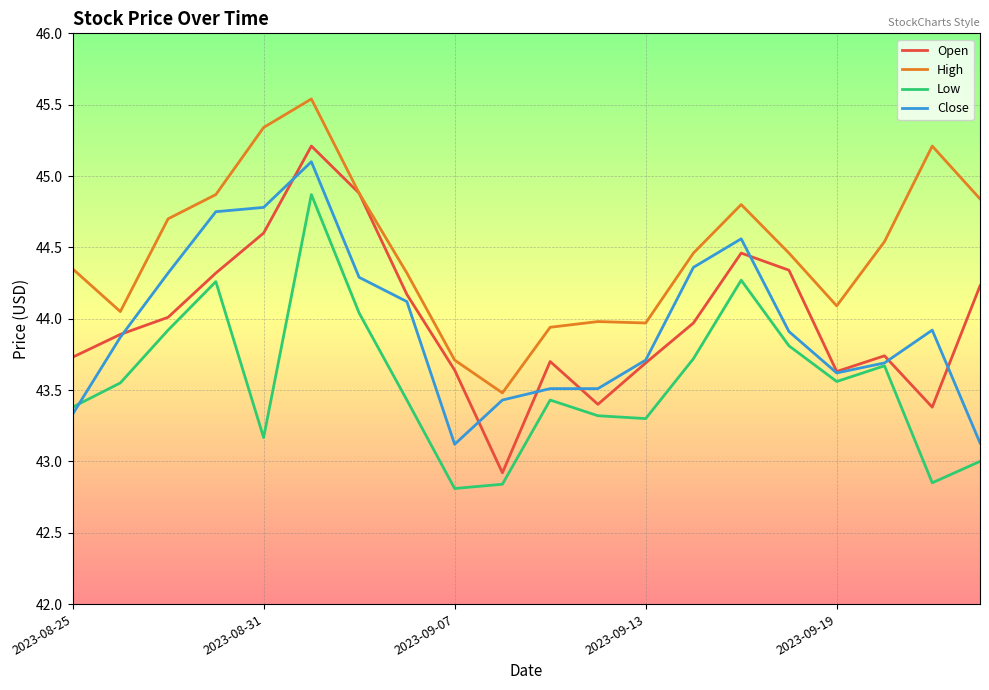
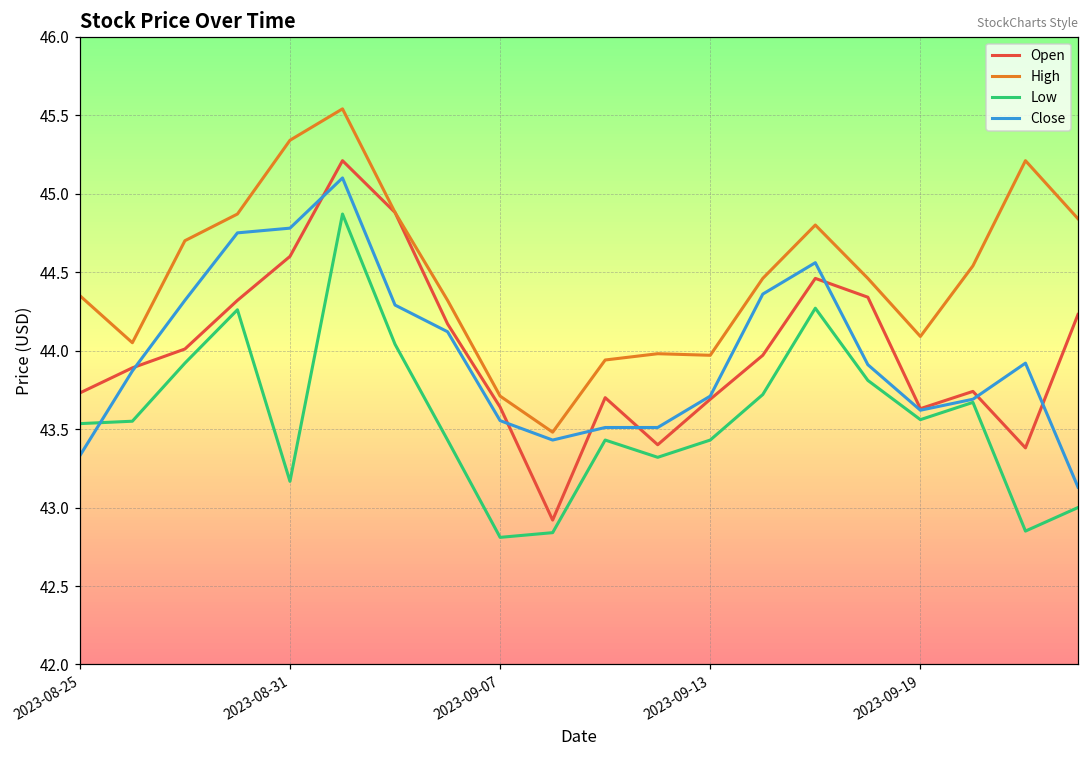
  {
    "Low": {
-     "2023-08-25": 43.38,
+     "2023-08-25": 43.53,
      "2023-08-31": 43.17,
      "2023-09-07": 42.81,
-     "2023-09-13": 43.30,
+     "2023-09-13": 43.43,
      "2023-09-19": 43.56
    },
    "Close": {
      "2023-08-25": 43.33,
      "2023-08-31": 44.78,
-     "2023-09-07": 43.12,
+     "2023-09-07": 43.55,
      "2023-09-13": 43.71
    }
  }
